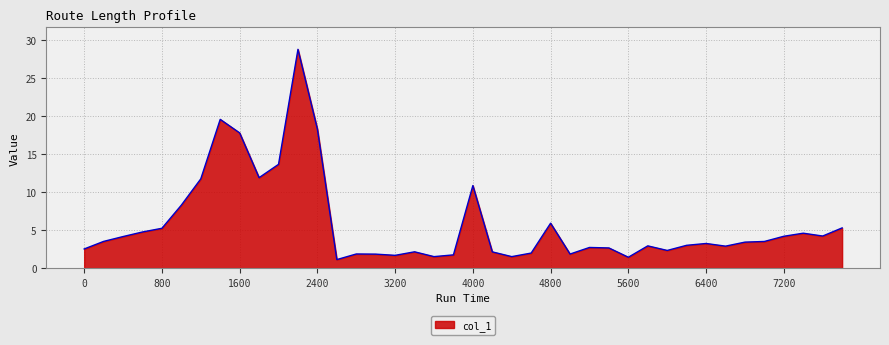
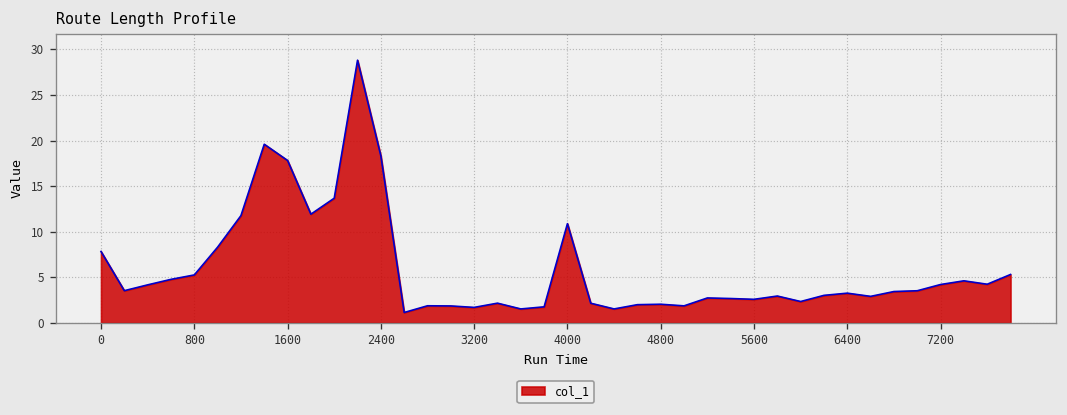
  {
-   "0": 3,
+   "0": 8,
    "800": 5,
    "1600": 18,
    "2400": 18,
    "3200": 2,
    "4000": 11,
-   "4800": 6,
-   "5600": 1,
+   "4800": 2,
+   "5600": 3,
    "6400": 3,
    "7200": 4
  }
